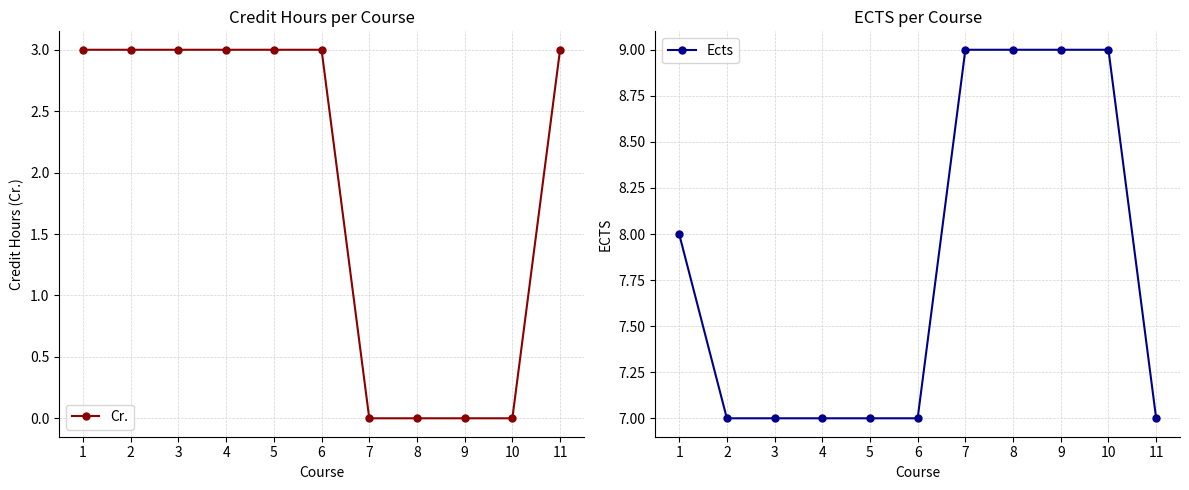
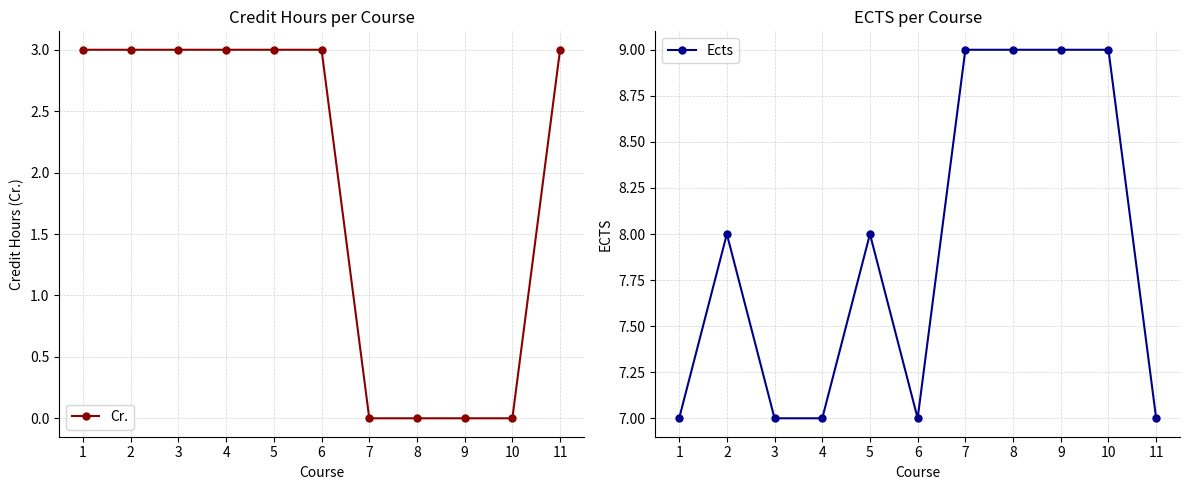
  {
    "Credit Hours per Course": {
      "1": 3.00,
      "2": 3.00,
      "3": 3.00,
      "4": 3.00,
      "5": 3.00,
      "6": 3.00,
      "7": 0.00,
      "8": 0.00,
      "9": 0.00,
      "10": 0.00,
      "11": 3.00
    },
    "ECTS per Course": {
-     "1": 8,
-     "2": 7,
+     "1": 7,
+     "2": 8,
      "3": 7,
      "4": 7,
-     "5": 7,
+     "5": 8,
      "6": 7,
      "7": 9,
      "8": 9,
      "9": 9,
      "10": 9,
      "11": 7
    }
  }
